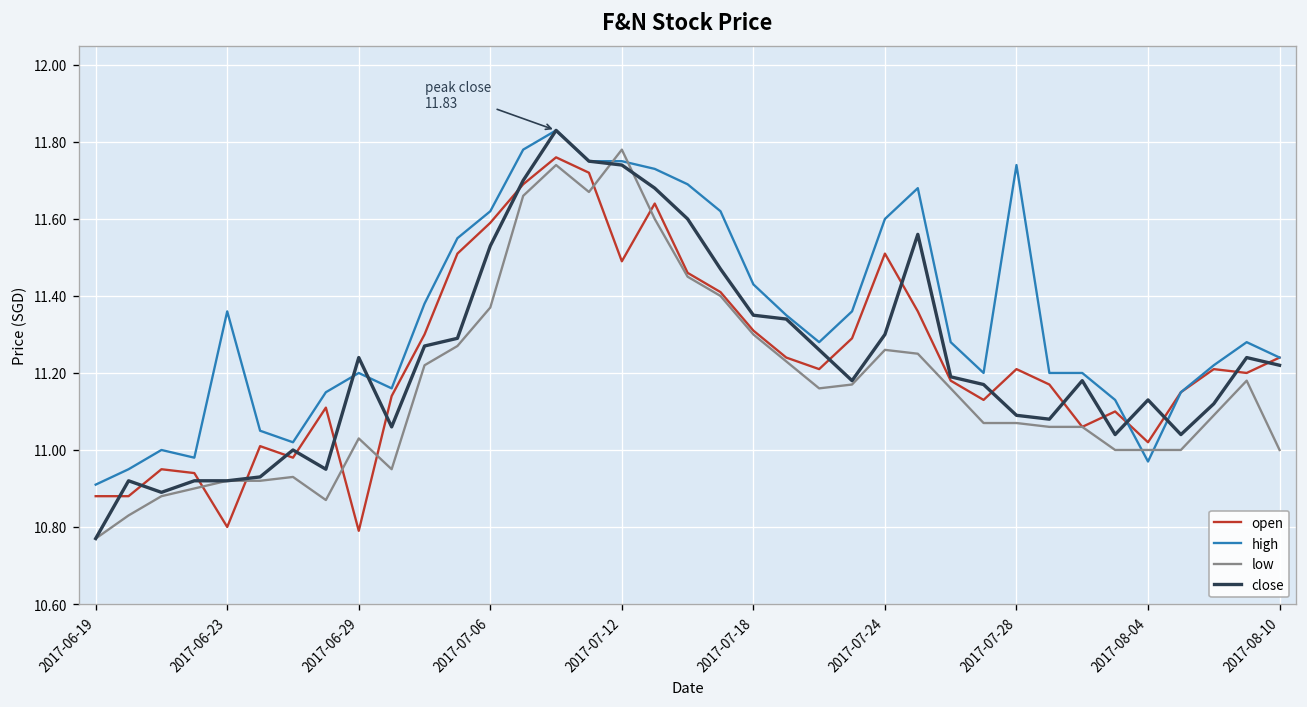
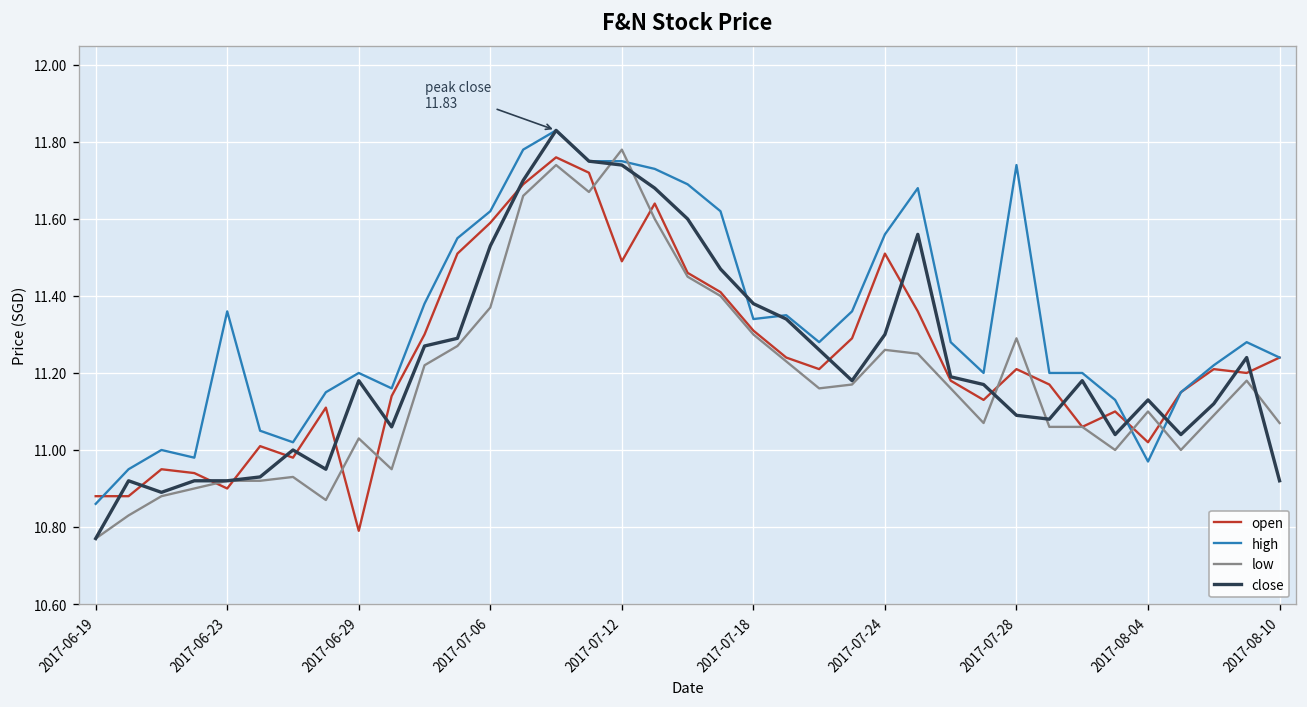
  {
    "open": {
      "2017-06-19": 10.88,
-     "2017-06-23": 10.8,
+     "2017-06-23": 10.9,
      "2017-06-29": 10.79,
      "2017-07-06": 11.59,
      "2017-07-12": 11.49,
      "2017-07-18": 11.31,
      "2017-07-24": 11.51,
      "2017-07-28": 11.21,
      "2017-08-04": 11.02
    },
    "high": {
-     "2017-06-19": 10.91,
+     "2017-06-19": 10.86,
      "2017-06-23": 11.36,
      "2017-06-29": 11.20,
      "2017-07-06": 11.62,
      "2017-07-12": 11.75,
-     "2017-07-18": 11.43,
-     "2017-07-24": 11.60,
+     "2017-07-18": 11.34,
+     "2017-07-24": 11.56,
      "2017-07-28": 11.74,
      "2017-08-04": 10.97
    },
    "low": {
      "2017-06-29": 11.03,
      "2017-07-06": 11.37,
      "2017-07-12": 11.78,
      "2017-07-18": 11.30,
      "2017-07-24": 11.26,
-     "2017-07-28": 11.07,
-     "2017-08-04": 11.0,
-     "2017-08-10": 11.00
+     "2017-07-28": 11.29,
+     "2017-08-04": 11.1,
+     "2017-08-10": 11.07
    },
    "close": {
-     "2017-06-29": 11.24,
+     "2017-06-29": 11.18,
      "2017-07-06": 11.53,
      "2017-07-12": 11.74,
-     "2017-07-18": 11.35,
+     "2017-07-18": 11.38,
      "2017-07-24": 11.30,
      "2017-07-28": 11.09,
      "2017-08-04": 11.13,
-     "2017-08-10": 11.22
+     "2017-08-10": 10.92
    }
  }
